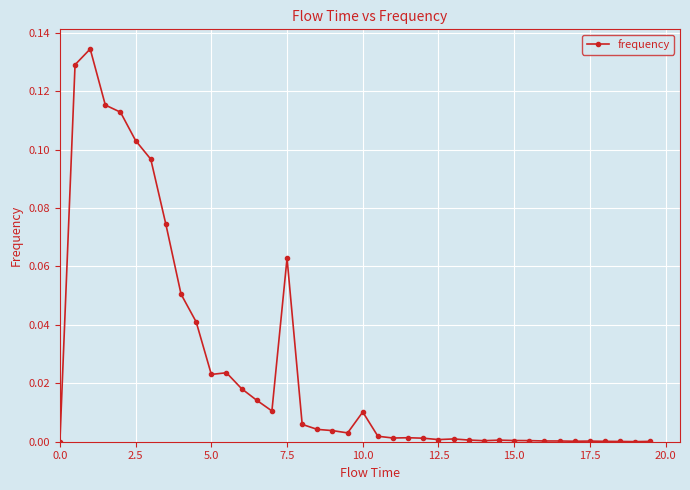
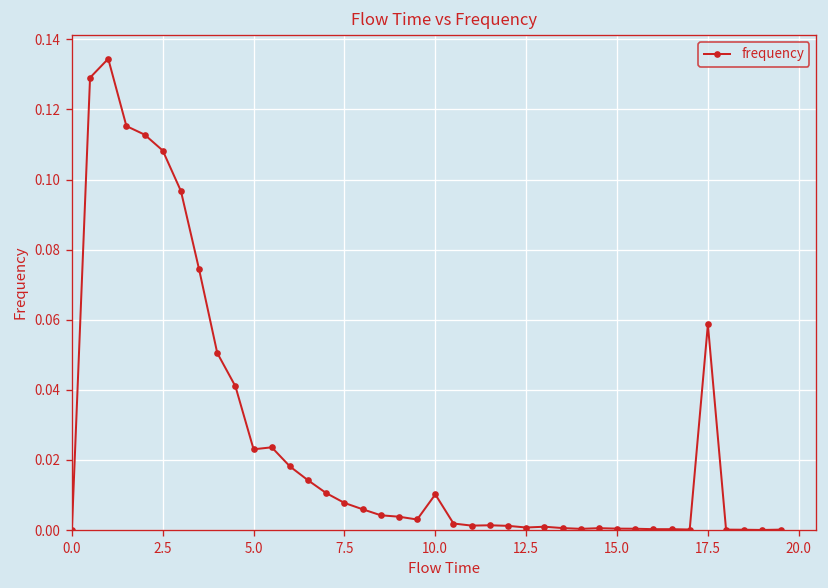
  {
    "0.0": 0.000,
-   "2.5": 0.103,
+   "2.5": 0.108,
    "5.0": 0.023,
-   "7.5": 0.063,
+   "7.5": 0.008,
    "10.0": 0.010,
    "12.5": 0.001,
    "15.0": 0.000,
-   "17.5": 0.000
+   "17.5": 0.059
  }
